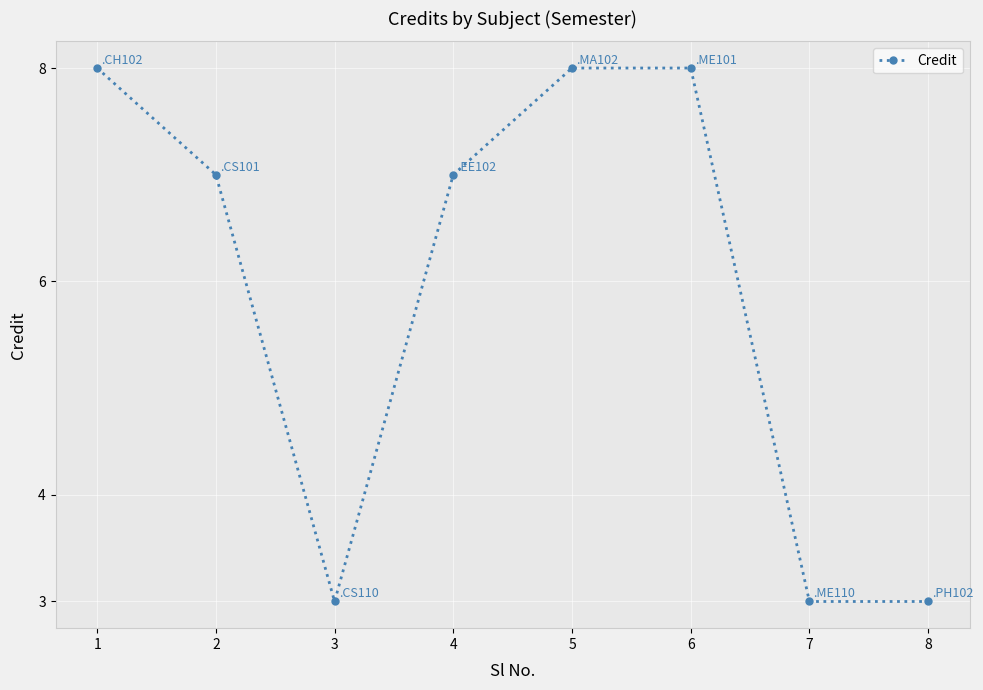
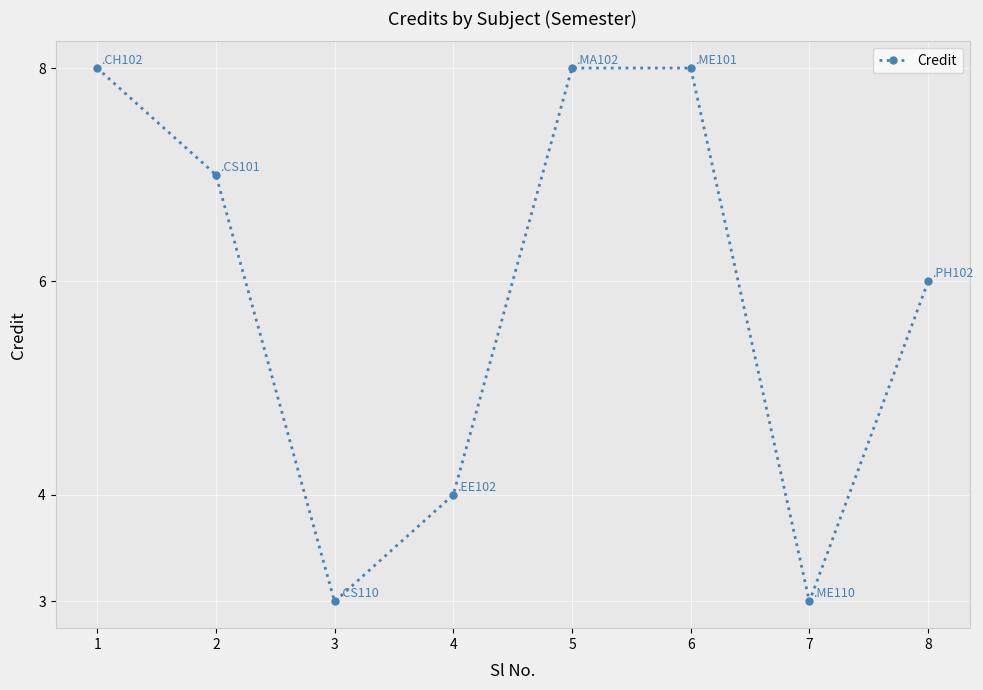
  {
    "1": 8,
    "2": 7,
    "3": 3,
-   "4": 7,
+   "4": 4,
    "5": 8,
    "6": 8,
    "7": 3,
-   "8": 3
+   "8": 6
  }
